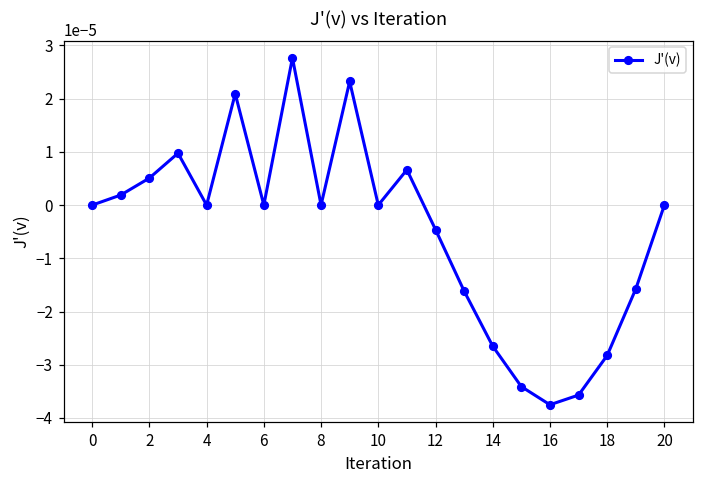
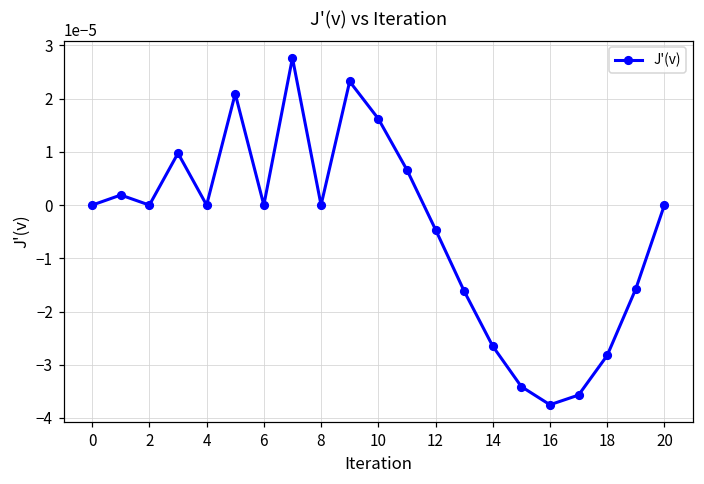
  {
    "0": 0.00000,
-   "2": 0.00001,
+   "2": 0.00000,
    "4": 0.00000,
    "6": 0.00000,
    "8": 0.00000,
-   "10": 0.00000,
+   "10": 0.00002,
    "12": -0.000005,
    "14": -0.000027,
    "16": -0.000038,
    "18": -0.000028,
    "20": 0.00000
  }
